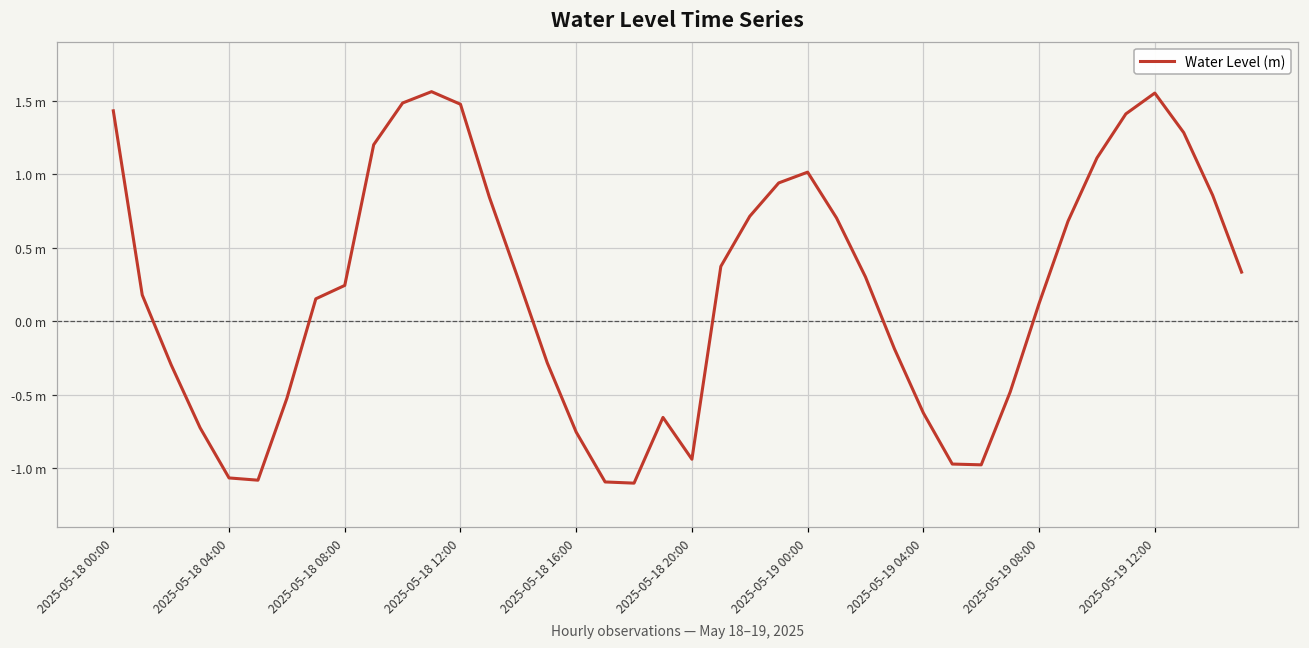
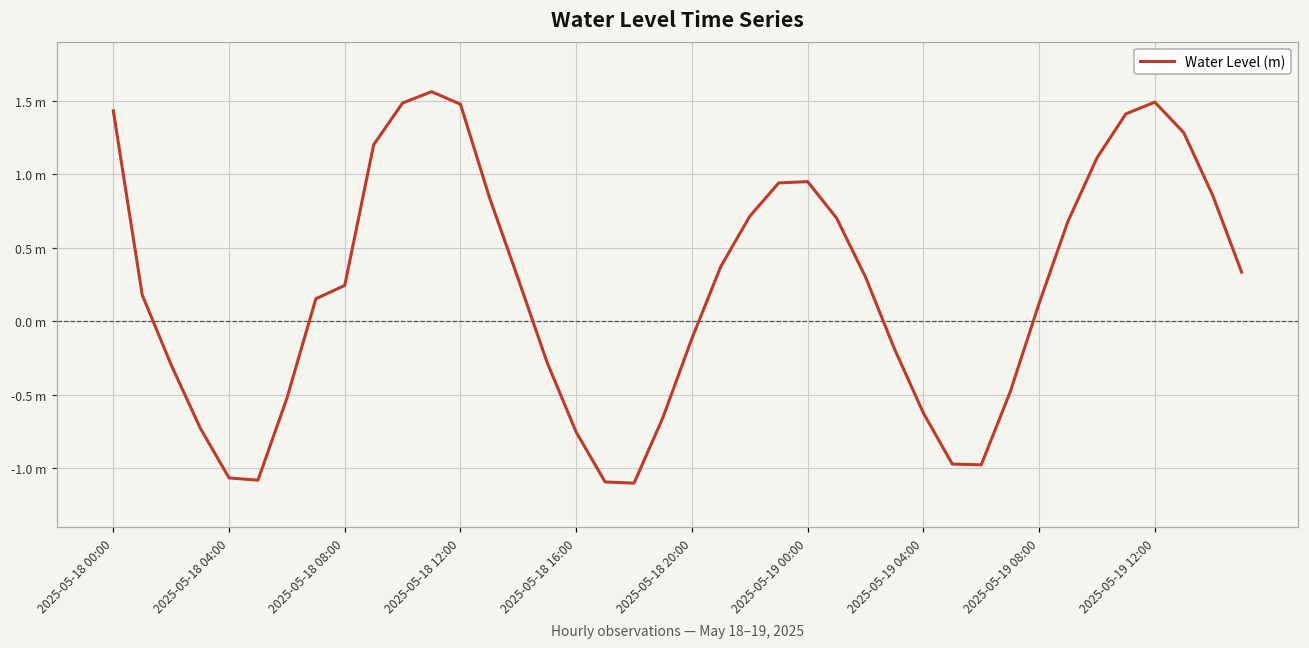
  {
    "2025-05-18 00:00": "1.43 m",
    "2025-05-18 04:00": "-1.07 m",
    "2025-05-18 08:00": "0.24 m",
    "2025-05-18 12:00": "1.48 m",
    "2025-05-18 16:00": "-0.75 m",
-   "2025-05-18 20:00": "-0.94 m",
-   "2025-05-19 00:00": "1.01 m",
+   "2025-05-18 20:00": "-0.12 m",
+   "2025-05-19 00:00": "0.95 m",
    "2025-05-19 04:00": "-0.62 m",
    "2025-05-19 08:00": "0.12 m",
-   "2025-05-19 12:00": "1.55 m"
+   "2025-05-19 12:00": "1.49 m"
  }
